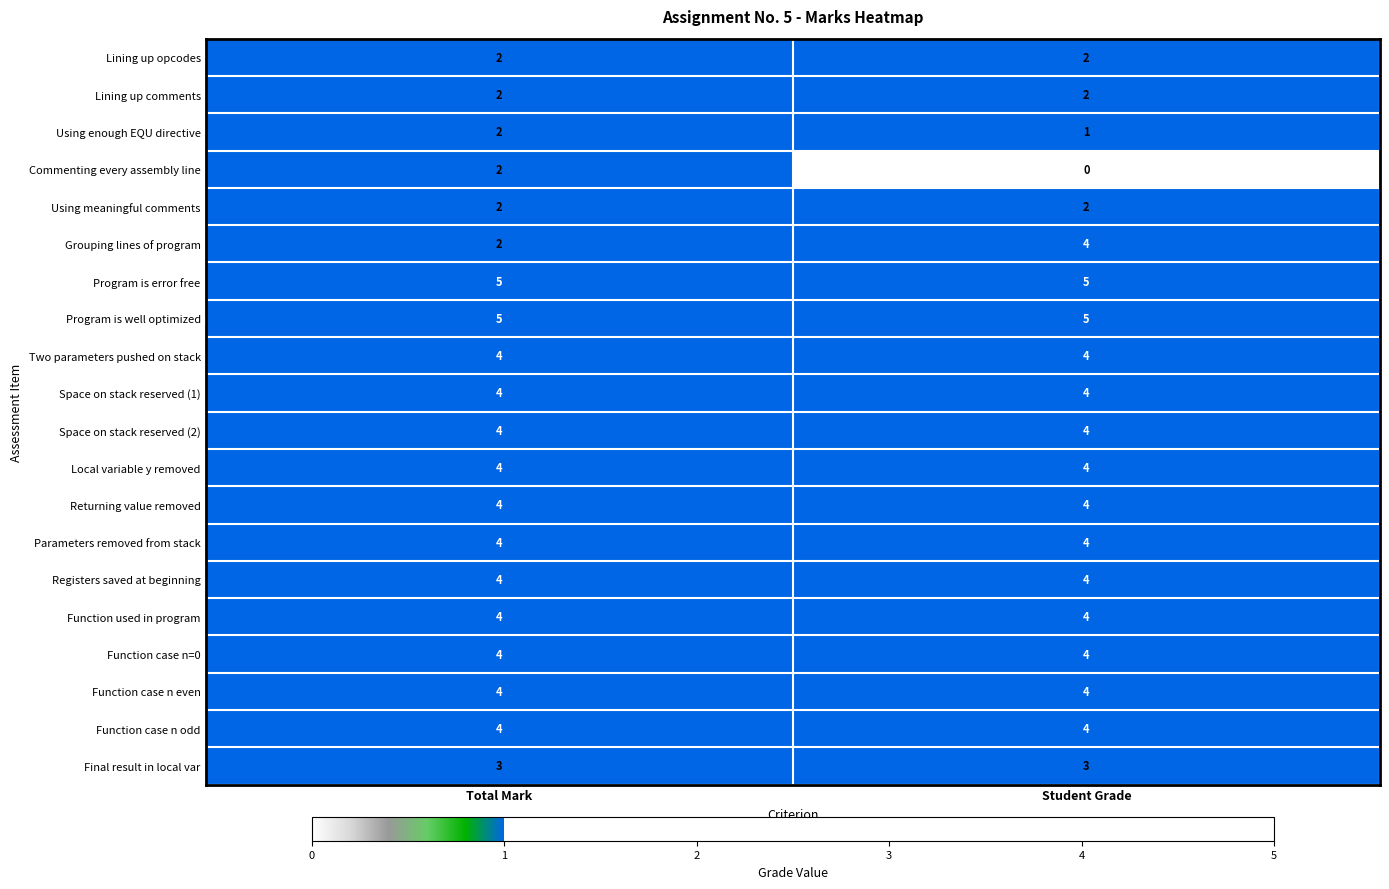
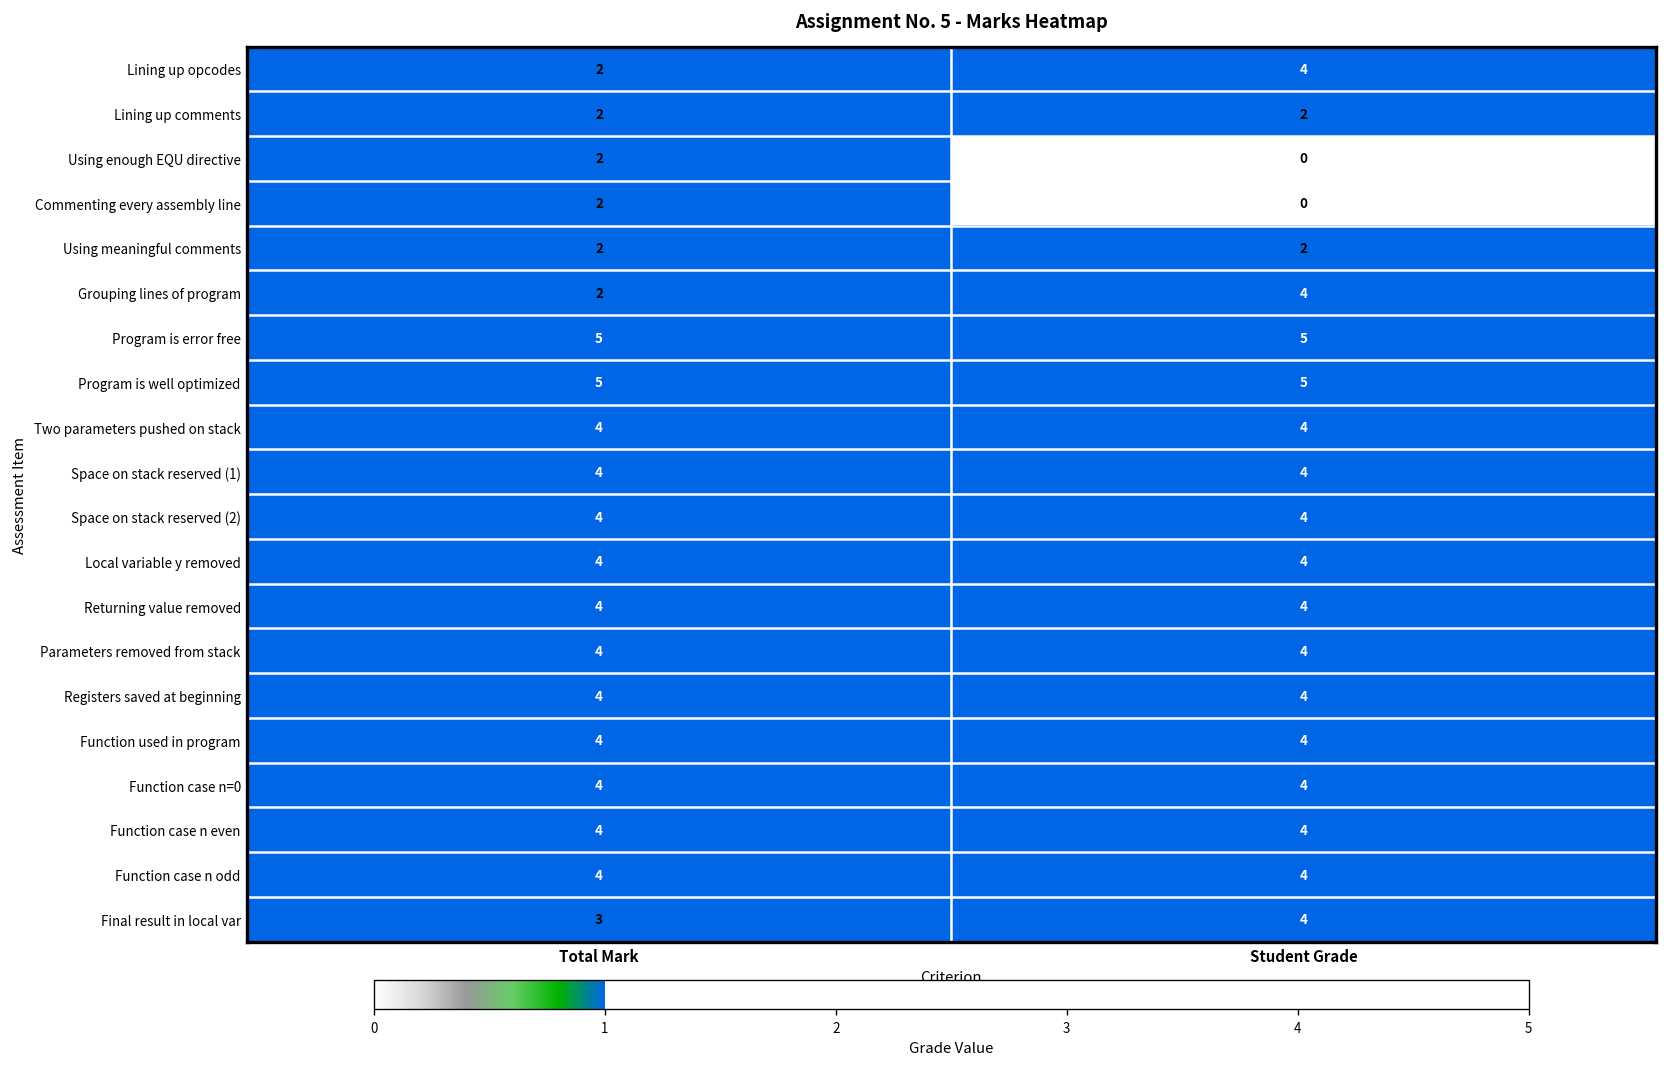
  {
    "Lining up opcodes": {
      "Total Mark": 2,
-     "Student Grade": 2
+     "Student Grade": 4
    },
    "Lining up comments": {
      "Total Mark": 2,
      "Student Grade": 2
    },
    "Using enough EQU directive": {
      "Total Mark": 2,
-     "Student Grade": 1
+     "Student Grade": 0
    },
    "Commenting every assembly line": {
      "Total Mark": 2,
      "Student Grade": 0
    },
    "Using meaningful comments": {
      "Total Mark": 2,
      "Student Grade": 2
    },
    "Grouping lines of program": {
      "Total Mark": 2,
      "Student Grade": 4
    },
    "Program is error free": {
      "Total Mark": 5,
      "Student Grade": 5
    },
    "Program is well optimized": {
      "Total Mark": 5,
      "Student Grade": 5
    },
    "Two parameters pushed on stack": {
      "Total Mark": 4,
      "Student Grade": 4
    },
    "Space on stack reserved (1)": {
      "Total Mark": 4,
      "Student Grade": 4
    },
    "Space on stack reserved (2)": {
      "Total Mark": 4,
      "Student Grade": 4
    },
    "Local variable y removed": {
      "Total Mark": 4,
      "Student Grade": 4
    },
    "Returning value removed": {
      "Total Mark": 4,
      "Student Grade": 4
    },
    "Parameters removed from stack": {
      "Total Mark": 4,
      "Student Grade": 4
    },
    "Registers saved at beginning": {
      "Total Mark": 4,
      "Student Grade": 4
    },
    "Function used in program": {
      "Total Mark": 4,
      "Student Grade": 4
    },
    "Function case n=0": {
      "Total Mark": 4,
      "Student Grade": 4
    },
    "Function case n even": {
      "Total Mark": 4,
      "Student Grade": 4
    },
    "Function case n odd": {
      "Total Mark": 4,
      "Student Grade": 4
    },
    "Final result in local var": {
      "Total Mark": 3,
-     "Student Grade": 3
+     "Student Grade": 4
    }
  }
